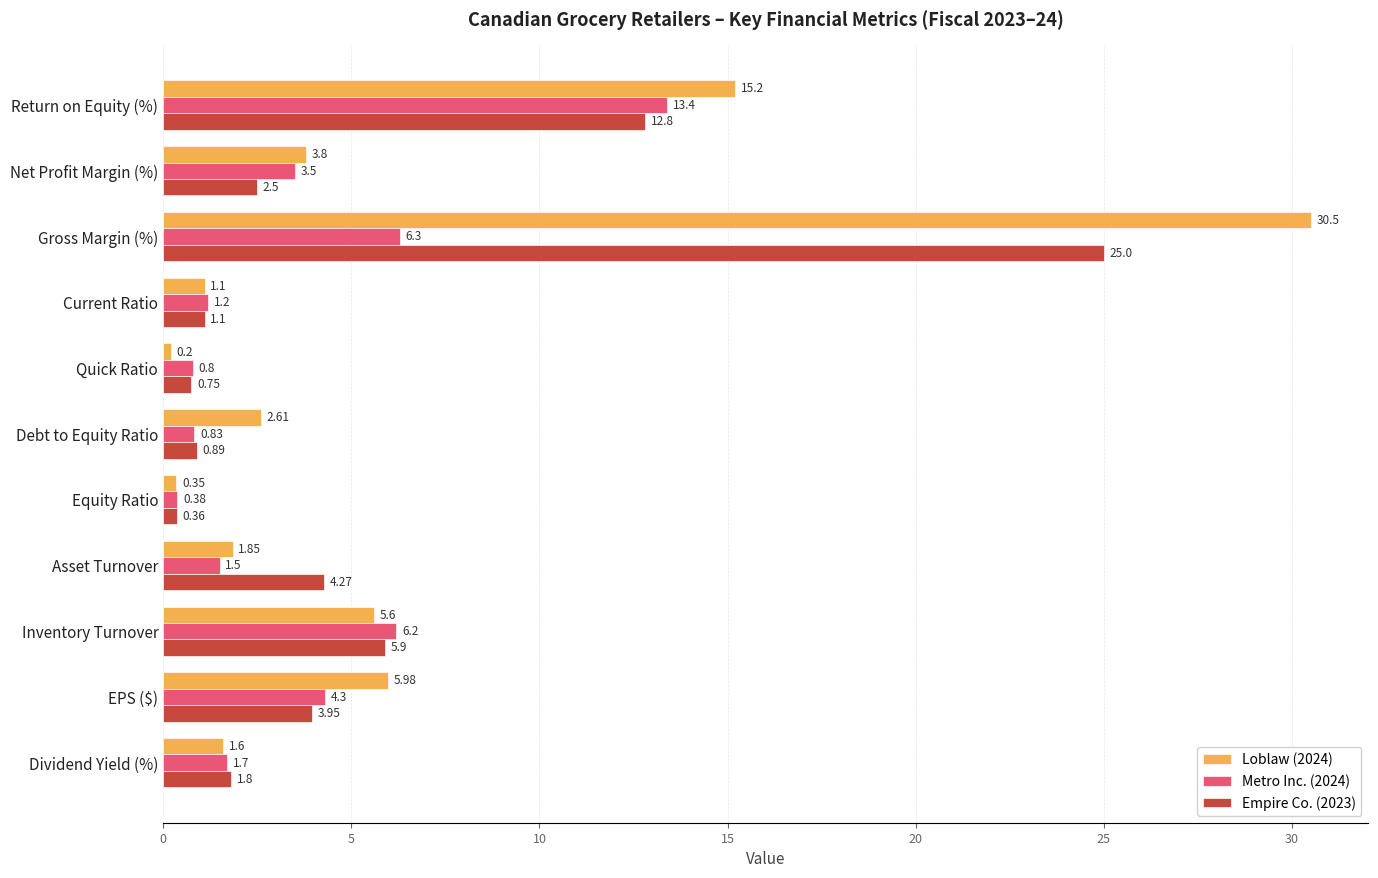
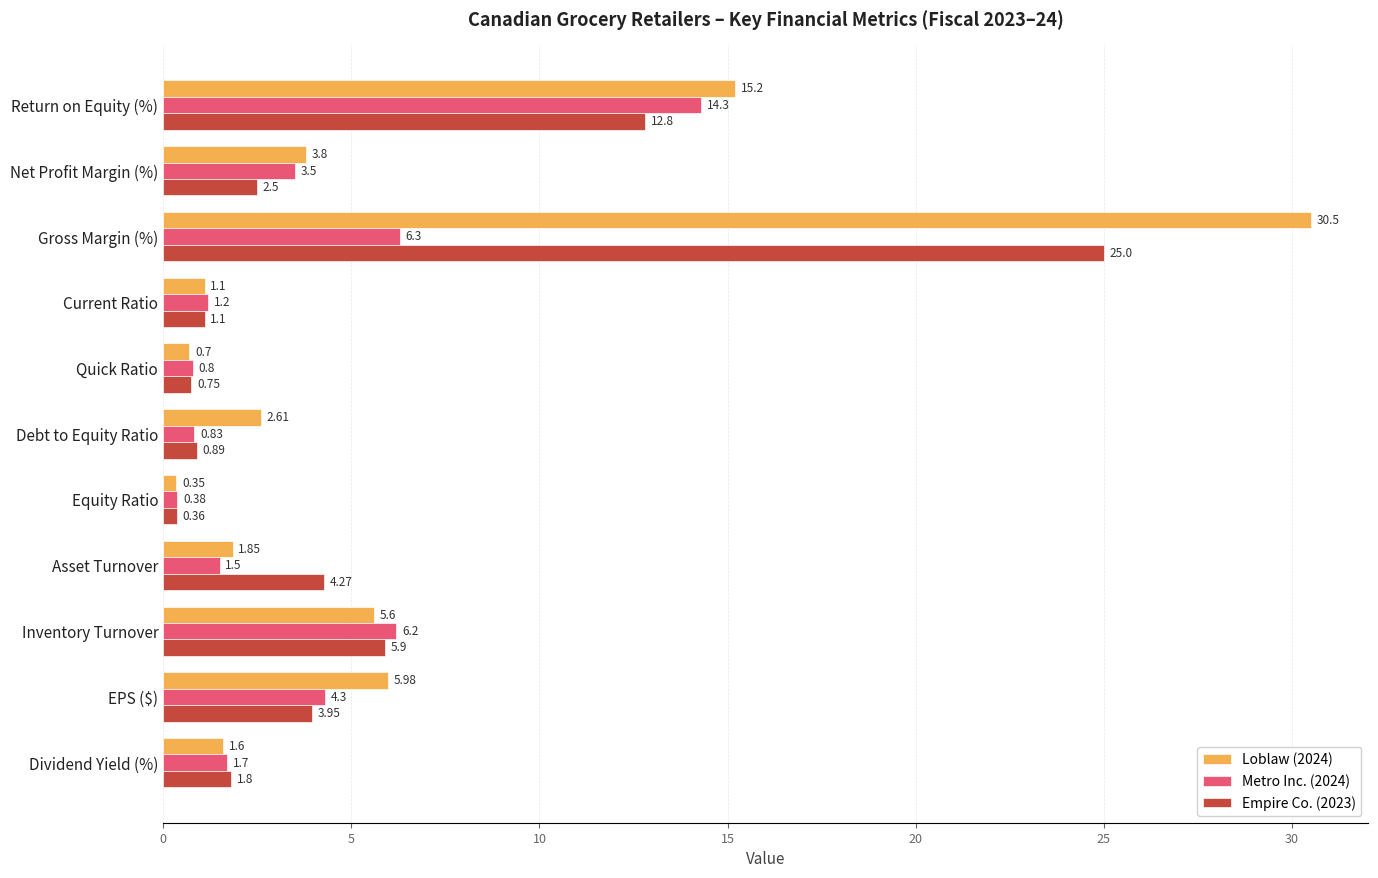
  {
    "Loblaw (2024)": {
      "Return on Equity (%)": 15.2,
      "Net Profit Margin (%)": 3.8,
      "Gross Margin (%)": 30.5,
      "Current Ratio": 1.1,
-     "Quick Ratio": 0.2,
+     "Quick Ratio": 0.7,
      "Debt to Equity Ratio": 2.61,
      "Equity Ratio": 0.35,
      "Asset Turnover": 1.85,
      "Inventory Turnover": 5.6,
      "EPS ($)": 5.98,
      "Dividend Yield (%)": 1.6
    },
    "Metro Inc. (2024)": {
-     "Return on Equity (%)": 13.4,
+     "Return on Equity (%)": 14.3,
      "Net Profit Margin (%)": 3.5,
      "Gross Margin (%)": 6.3,
      "Current Ratio": 1.2,
      "Quick Ratio": 0.8,
      "Debt to Equity Ratio": 0.83,
      "Equity Ratio": 0.38,
      "Asset Turnover": 1.5,
      "Inventory Turnover": 6.2,
      "EPS ($)": 4.3,
      "Dividend Yield (%)": 1.7
    },
    "Empire Co. (2023)": {
      "Return on Equity (%)": 12.8,
      "Net Profit Margin (%)": 2.5,
      "Gross Margin (%)": 25.0,
      "Current Ratio": 1.1,
      "Quick Ratio": 0.75,
      "Debt to Equity Ratio": 0.89,
      "Equity Ratio": 0.36,
      "Asset Turnover": 4.27,
      "Inventory Turnover": 5.9,
      "EPS ($)": 3.95,
      "Dividend Yield (%)": 1.8
    }
  }
